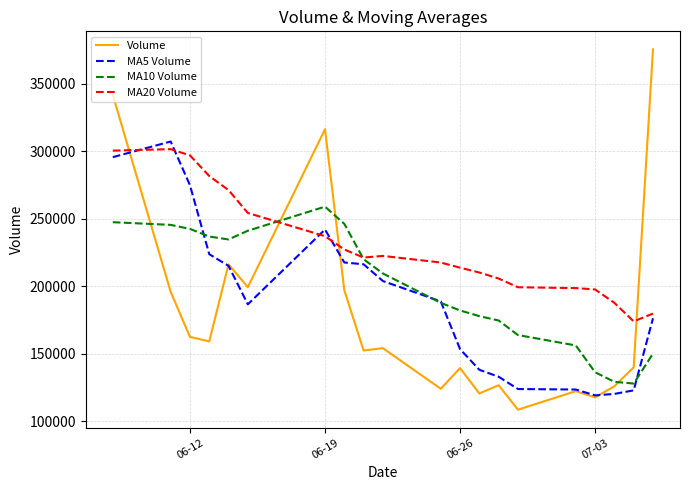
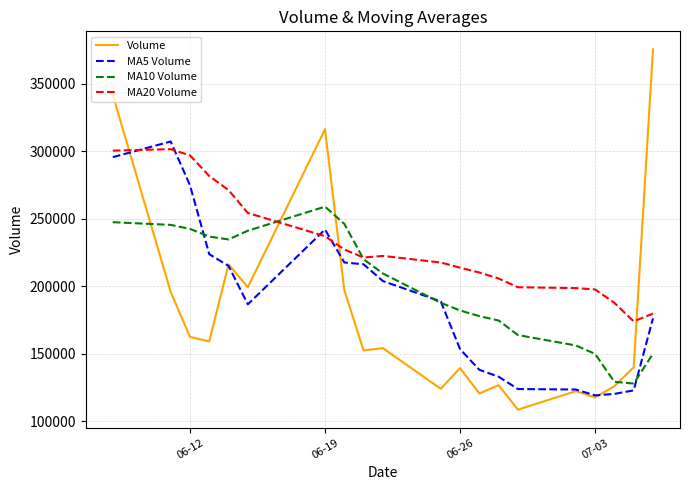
  {
    "Volume": {
      "06-12": 162000,
      "06-19": 316000,
      "06-26": 139000
    },
    "MA5 Volume": {
      "06-12": 275000,
      "06-19": 242000,
      "06-26": 153000
    },
    "MA10 Volume": {
      "06-12": 243000,
      "06-19": 259000,
      "06-26": 182000,
-     "07-03": 136000
+     "07-03": 150000
    },
    "MA20 Volume": {
      "06-12": 297000,
      "06-19": 237000,
      "06-26": 214000,
      "07-03": 198000
    }
  }
